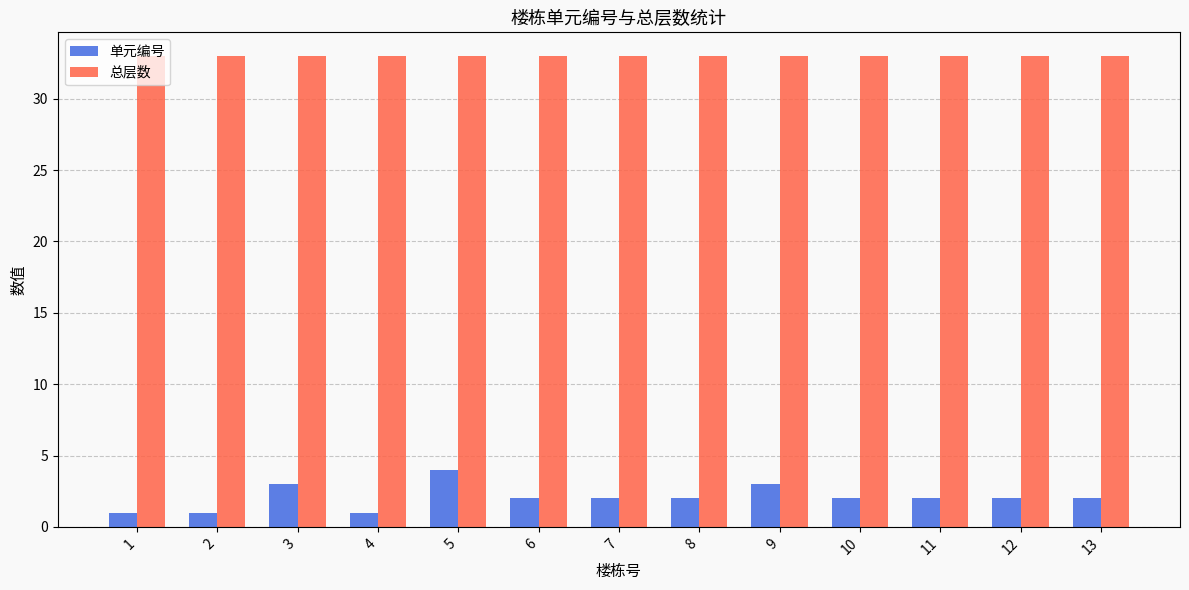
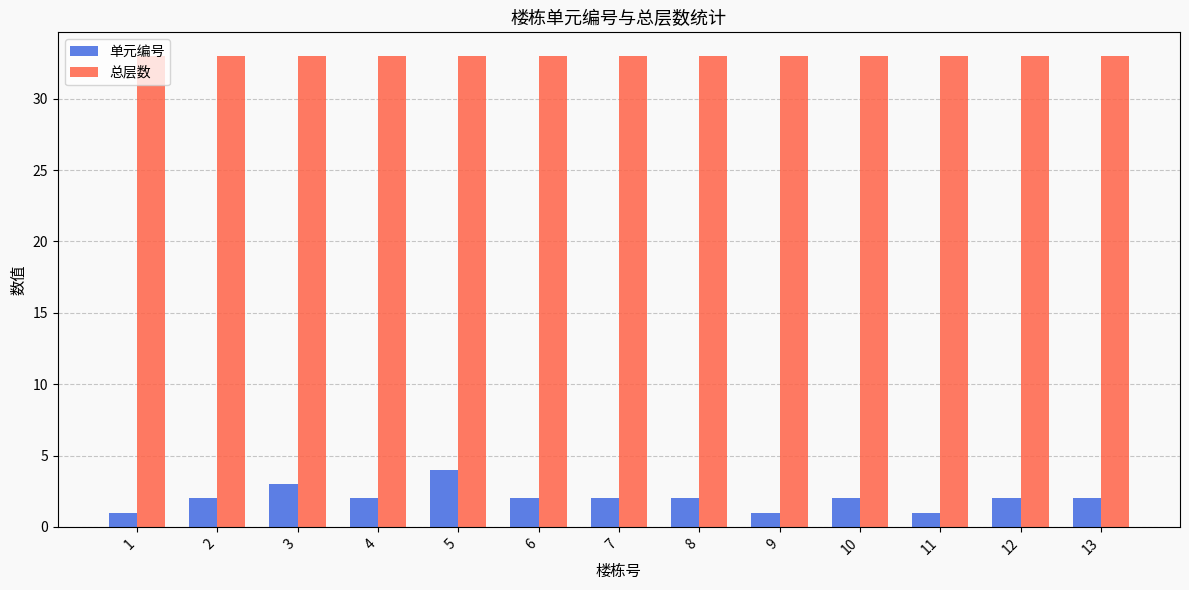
  {
    "单元编号": {
      "1": 1,
-     "2": 1,
+     "2": 2,
      "3": 3,
-     "4": 1,
+     "4": 2,
      "5": 4,
      "6": 2,
      "7": 2,
      "8": 2,
-     "9": 3,
+     "9": 1,
      "10": 2,
-     "11": 2,
+     "11": 1,
      "12": 2,
      "13": 2
    },
    "总层数": {
      "2": 33,
      "3": 33,
      "4": 33,
      "5": 33,
      "6": 33,
      "7": 33,
      "8": 33,
      "9": 33,
      "10": 33,
      "11": 33,
      "12": 33,
      "13": 33
    }
  }
